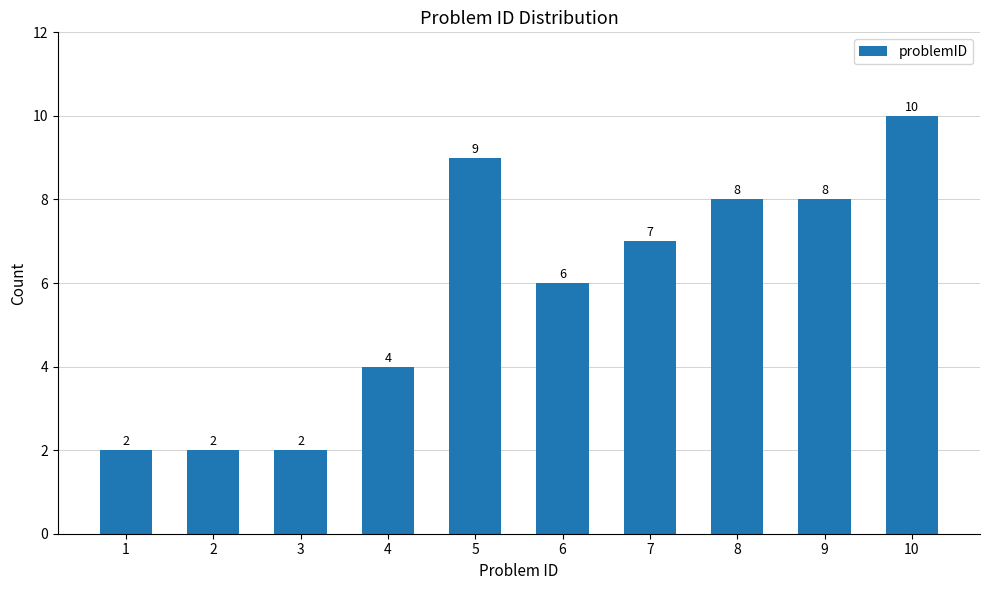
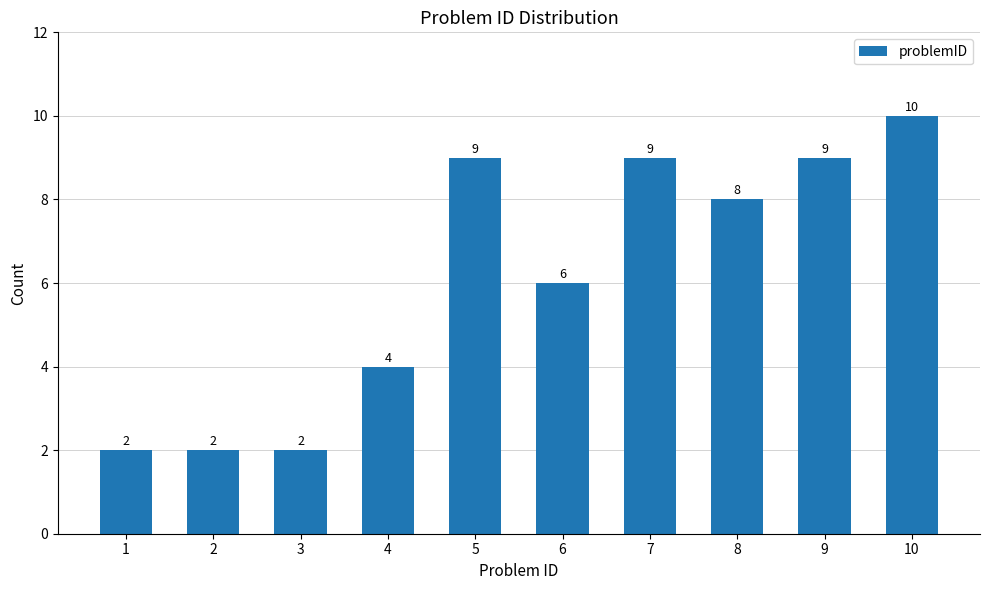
  {
    "1": 2,
    "2": 2,
    "3": 2,
    "4": 4,
    "5": 9,
    "6": 6,
-   "7": 7,
+   "7": 9,
    "8": 8,
-   "9": 8,
+   "9": 9,
    "10": 10
  }
